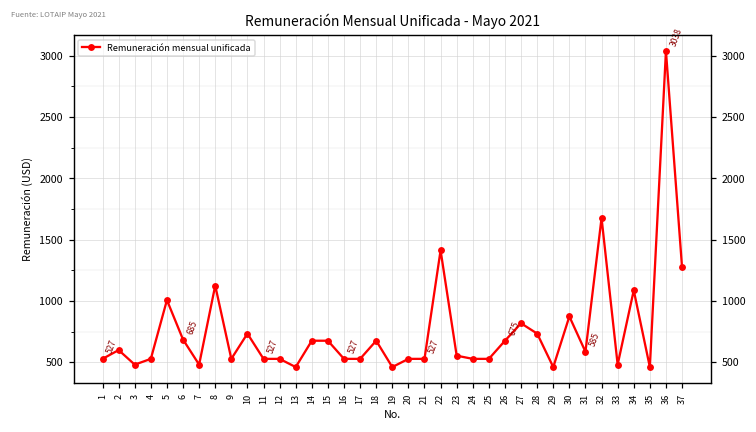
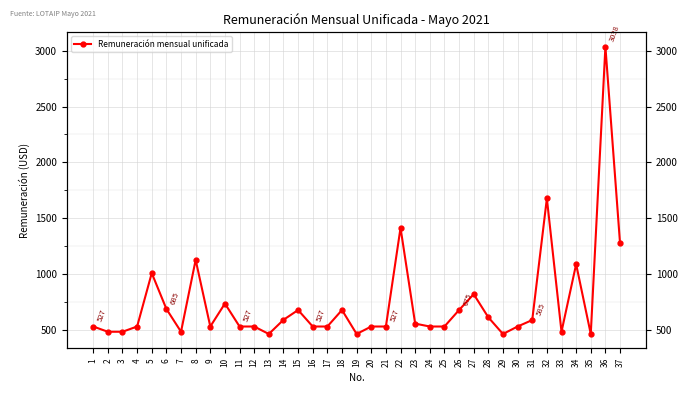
  {
-   "2": 600,
+   "2": 480,
    "3": 480,
    "5": 1010,
    "7": 480,
    "8": 1120,
    "10": 730,
    "13": 460,
-   "14": 680,
+   "14": 590,
    "15": 680,
    "18": 680,
    "19": 460,
    "22": 1410,
    "23": 550,
    "25": 530,
-   "28": 730,
+   "28": 610,
    "29": 460,
-   "30": 870,
+   "30": 530,
    "32": 1680,
    "33": 480,
    "34": 1090,
    "35": 460,
    "37": 1270
  }
